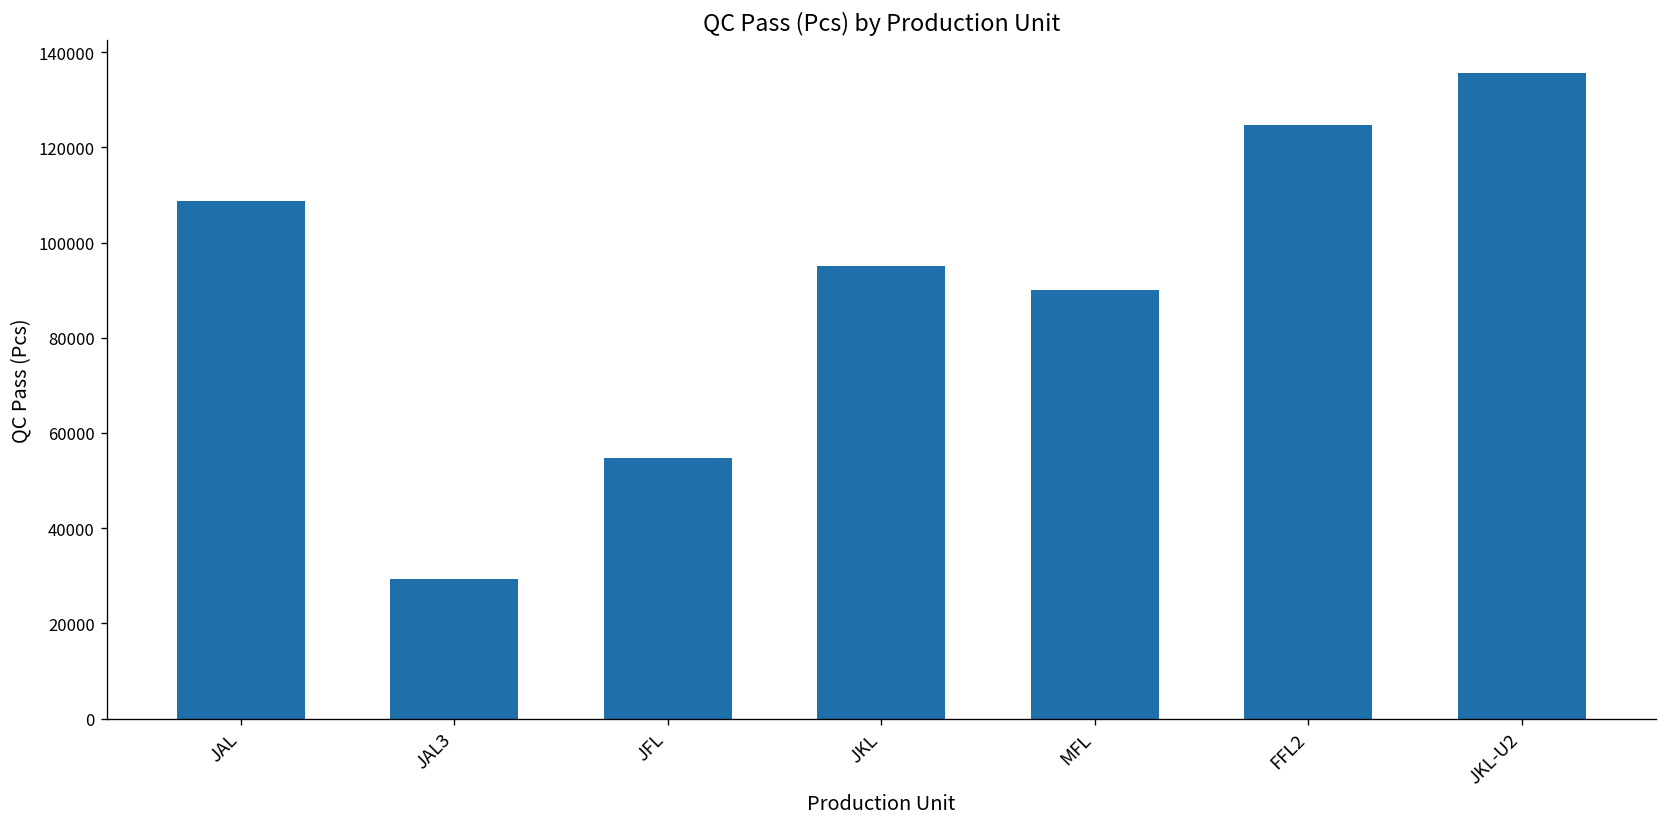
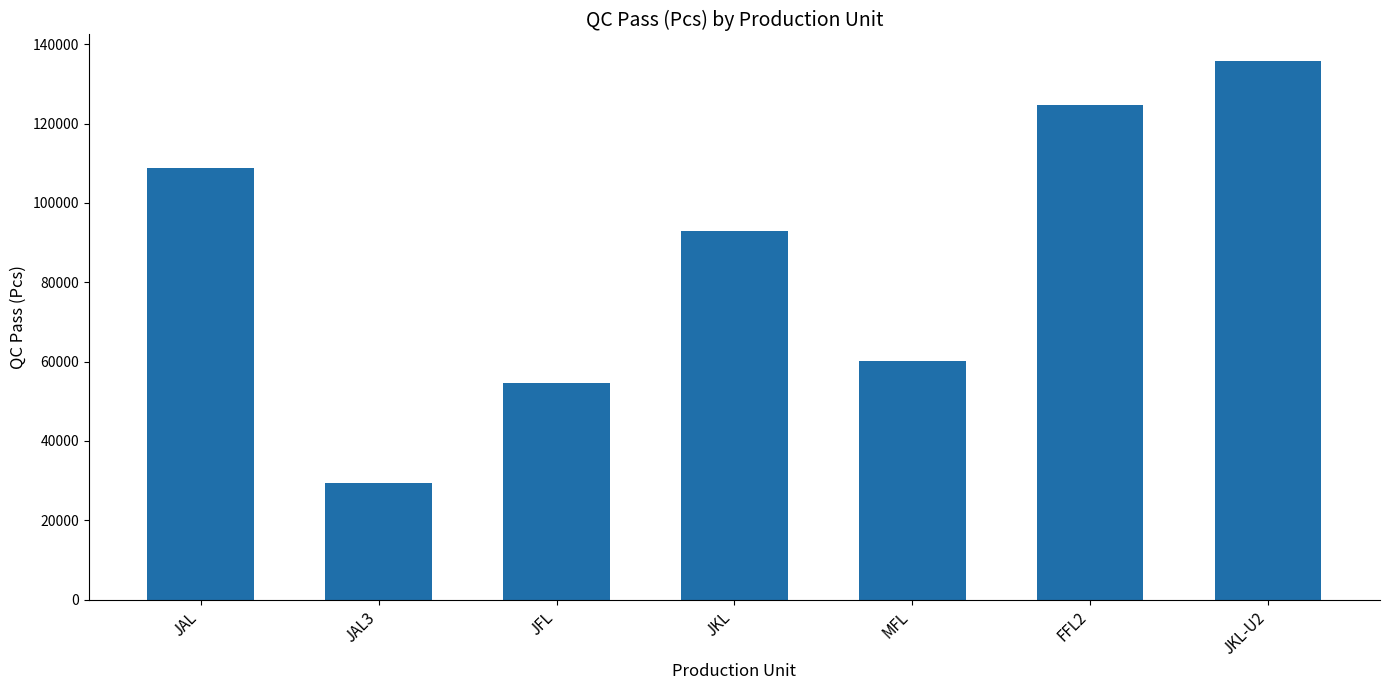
  {
    "JAL": 109000,
    "JAL3": 29000,
    "JFL": 55000,
-   "JKL": 95000,
-   "MFL": 90000,
+   "JKL": 93000,
+   "MFL": 60000,
    "FFL2": 125000,
    "JKL-U2": 136000
  }
